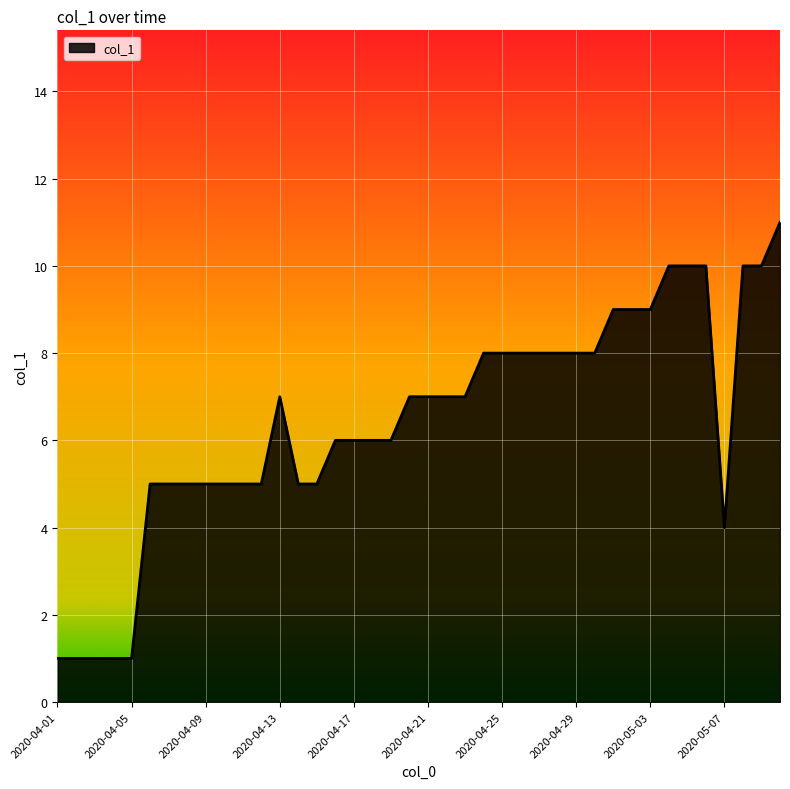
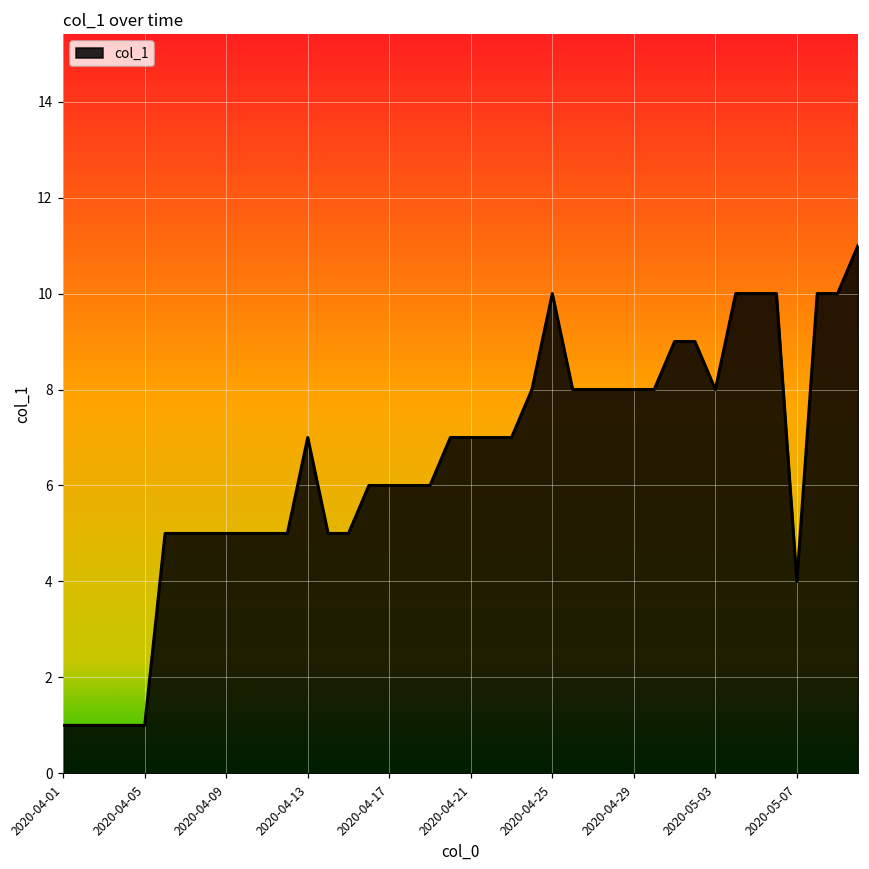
  {
    "2020-04-01": 1,
    "2020-04-05": 1,
    "2020-04-09": 5,
    "2020-04-13": 7,
    "2020-04-17": 6,
    "2020-04-21": 7,
-   "2020-04-25": 8,
+   "2020-04-25": 10,
    "2020-04-29": 8,
-   "2020-05-03": 9,
+   "2020-05-03": 8,
    "2020-05-07": 4
  }
